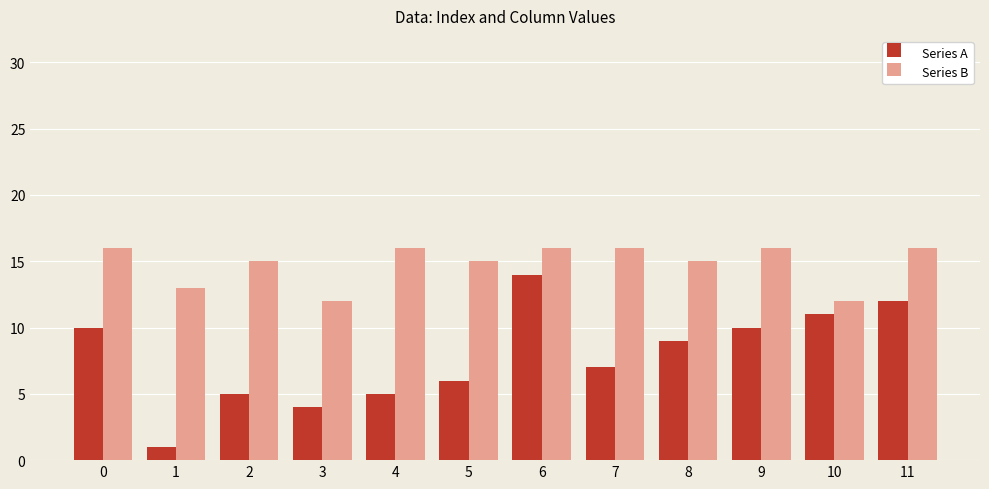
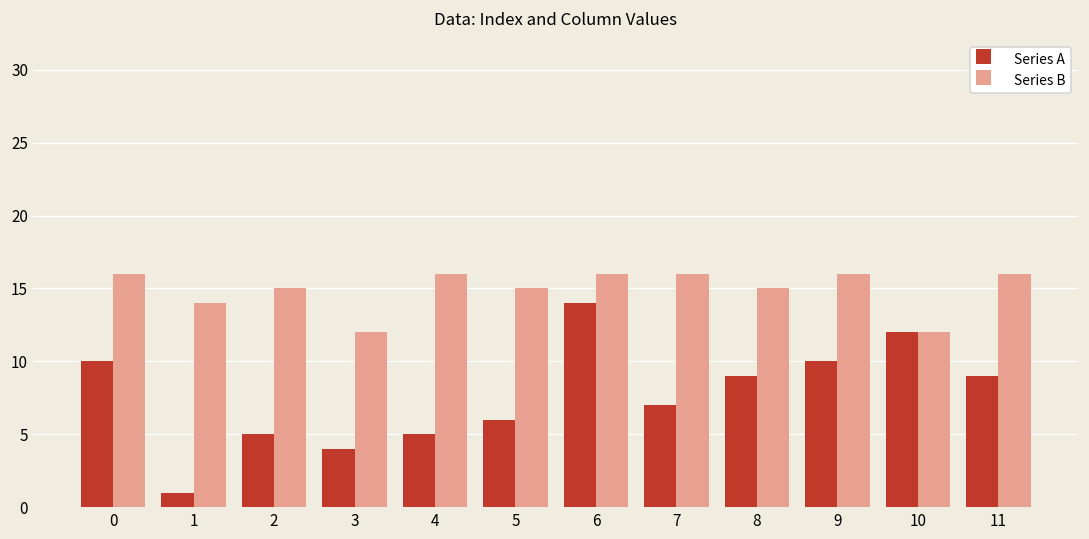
  {
    "Series A": {
      "0": 10,
      "1": 1,
      "2": 5,
      "3": 4,
      "4": 5,
      "5": 6,
      "6": 14,
      "7": 7,
      "8": 9,
      "9": 10,
-     "10": 11,
-     "11": 12
+     "10": 12,
+     "11": 9
    },
    "Series B": {
      "0": 16,
-     "1": 13,
+     "1": 14,
      "2": 15,
      "3": 12,
      "4": 16,
      "5": 15,
      "6": 16,
      "7": 16,
      "8": 15,
      "9": 16,
      "10": 12,
      "11": 16
    }
  }
